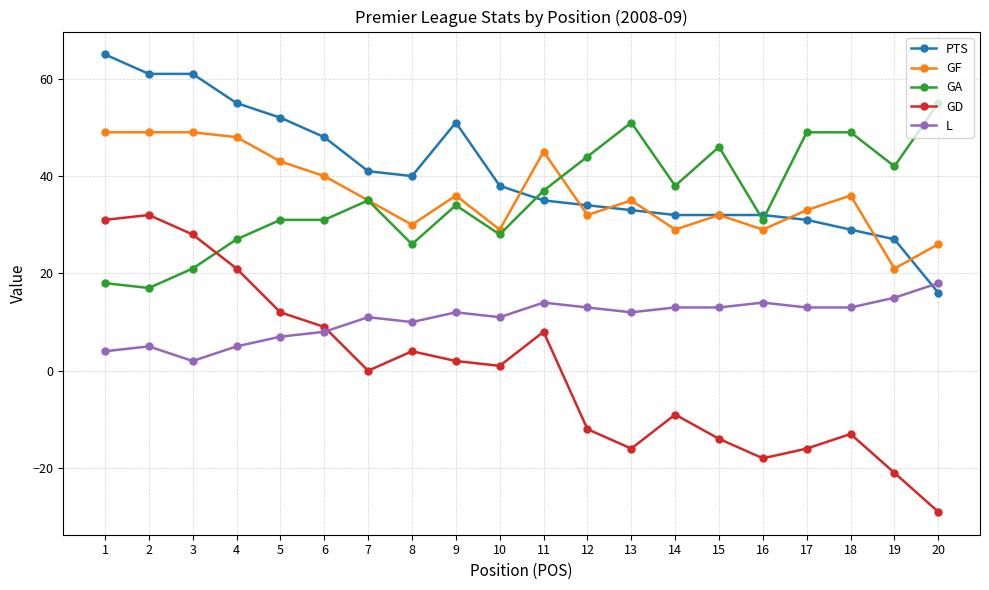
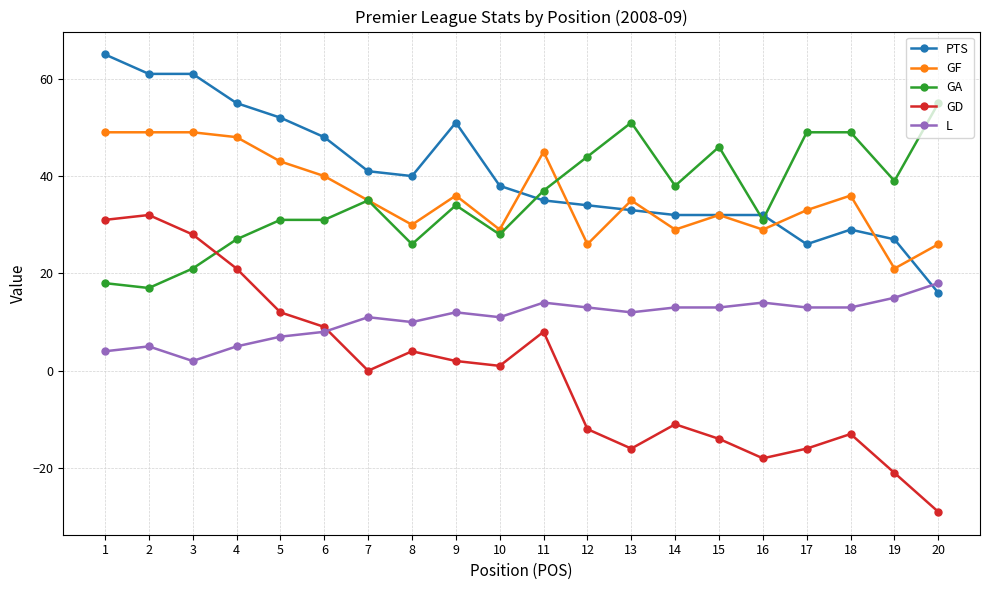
  {
    "PTS": {
      "1": 65,
      "2": 61,
      "3": 61,
      "4": 55,
      "5": 52,
      "6": 48,
      "7": 41,
      "8": 40,
      "9": 51,
      "10": 38,
      "11": 35,
      "12": 34,
      "13": 33,
      "14": 32,
      "16": 32,
-     "17": 31,
+     "17": 26,
      "18": 29,
      "19": 27,
      "20": 16
    },
    "GF": {
      "1": 49,
      "2": 49,
      "3": 49,
      "4": 48,
      "5": 43,
      "6": 40,
      "8": 30,
      "9": 36,
      "10": 29,
      "11": 45,
-     "12": 32,
+     "12": 26,
      "13": 35,
      "14": 29,
      "16": 29,
      "17": 33,
      "18": 36,
      "19": 21,
      "20": 26
    },
    "GA": {
      "1": 18,
      "2": 17,
      "3": 21,
      "4": 27,
      "5": 31,
      "6": 31,
      "8": 26,
      "9": 34,
      "10": 28,
      "11": 37,
      "12": 44,
      "13": 51,
      "14": 38,
      "15": 46,
      "16": 31,
      "17": 49,
      "18": 49,
-     "19": 42
+     "19": 39
    },
    "GD": {
      "1": 31,
      "2": 32,
      "3": 28,
      "4": 21,
      "5": 12,
      "6": 9,
      "7": 0,
      "8": 4,
      "9": 2,
      "10": 1,
      "11": 8,
      "12": -12,
      "13": -16,
-     "14": -9,
+     "14": -11,
      "15": -14,
      "16": -18,
      "17": -16,
      "18": -13,
      "19": -21,
      "20": -29
    },
    "L": {
      "1": 4,
      "2": 5,
      "3": 2,
      "4": 5,
      "5": 7,
      "6": 8,
      "7": 11,
      "8": 10,
      "9": 12,
      "10": 11,
      "11": 14,
      "12": 13,
      "13": 12,
      "14": 13,
      "15": 13,
      "16": 14,
      "17": 13,
      "18": 13,
      "19": 15,
      "20": 18
    }
  }
